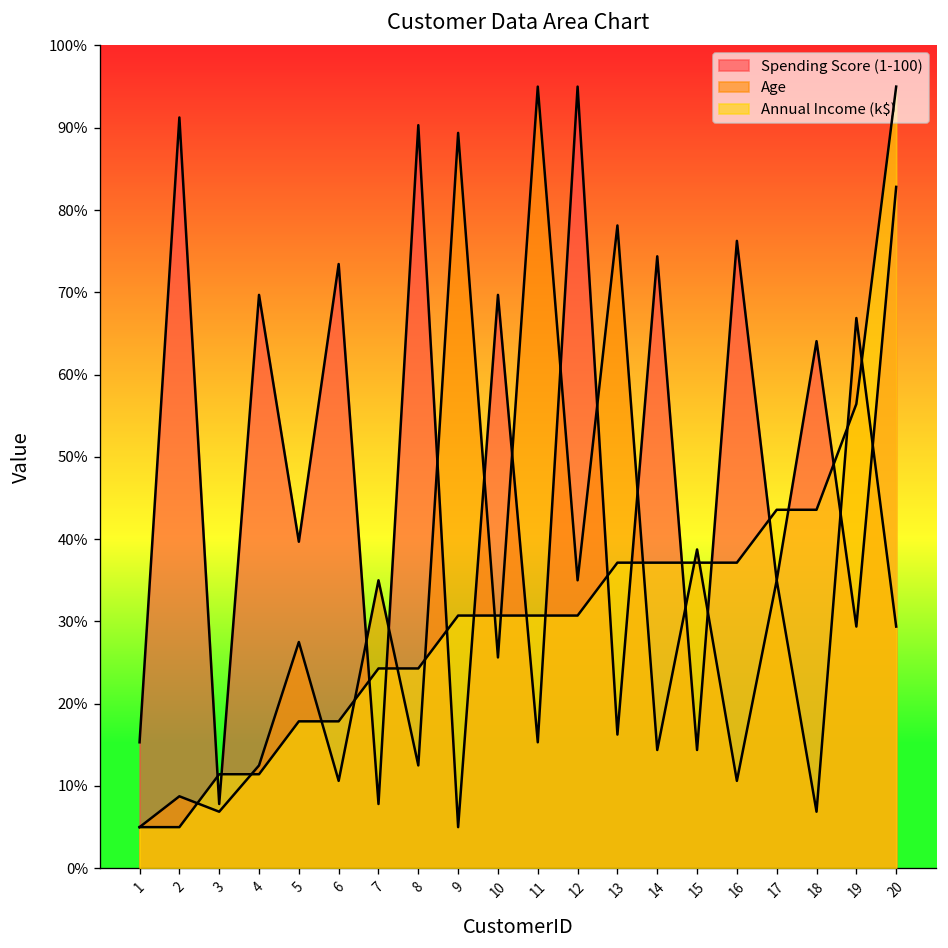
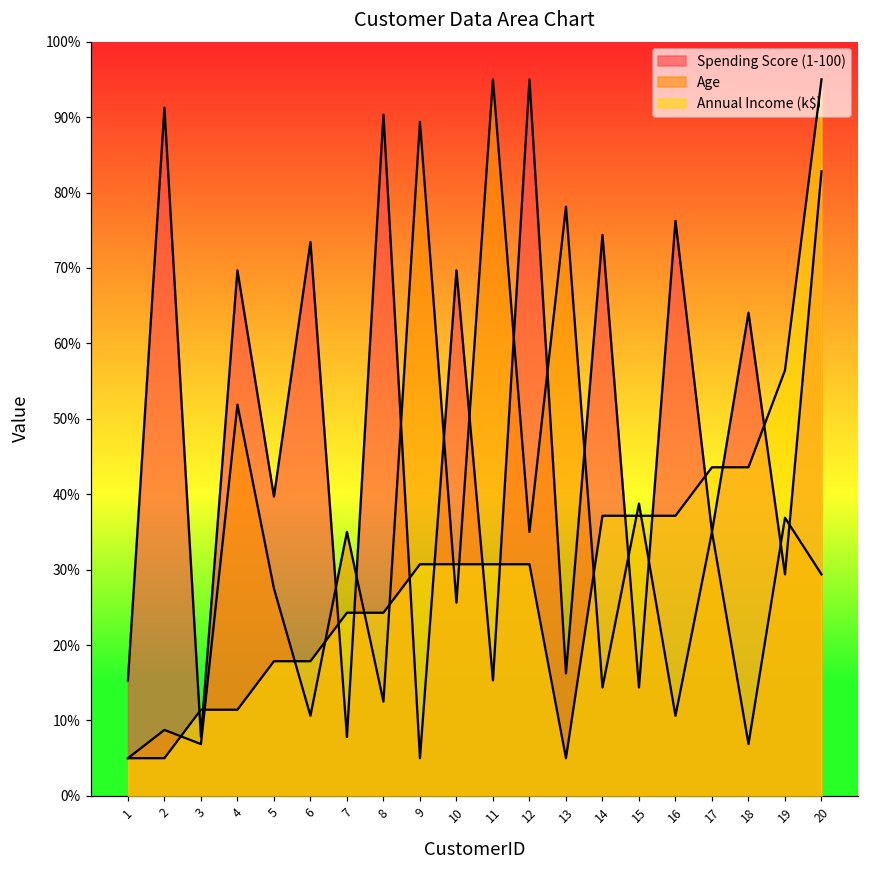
  {
    "Spending Score (1-100)": {
      "1": "15%",
      "2": "91%",
      "3": "8%",
      "4": "70%",
      "5": "40%",
      "6": "73%",
      "7": "8%",
      "8": "90%",
      "9": "5%",
      "10": "70%",
      "11": "15%",
      "12": "95%",
      "13": "16%",
      "14": "74%",
      "15": "14%",
      "16": "76%",
      "18": "64%",
      "19": "29%",
      "20": "83%"
    },
    "Age": {
      "2": "9%",
      "3": "7%",
-     "4": "13%",
+     "4": "52%",
      "5": "28%",
      "6": "11%",
      "7": "35%",
      "8": "13%",
      "9": "89%",
      "10": "26%",
      "11": "95%",
      "12": "35%",
      "13": "78%",
      "14": "14%",
      "15": "39%",
      "16": "11%",
      "18": "7%",
-     "19": "67%",
+     "19": "37%",
      "20": "29%"
    },
    "Annual Income (k$)": {
      "2": "5%",
      "3": "11%",
      "4": "11%",
      "5": "18%",
      "6": "18%",
      "7": "24%",
      "8": "24%",
      "9": "31%",
      "10": "31%",
      "11": "31%",
      "12": "31%",
-     "13": "37%",
+     "13": "5%",
      "14": "37%",
      "15": "37%",
      "16": "37%",
      "17": "44%",
      "18": "44%",
      "19": "56%"
    }
  }
